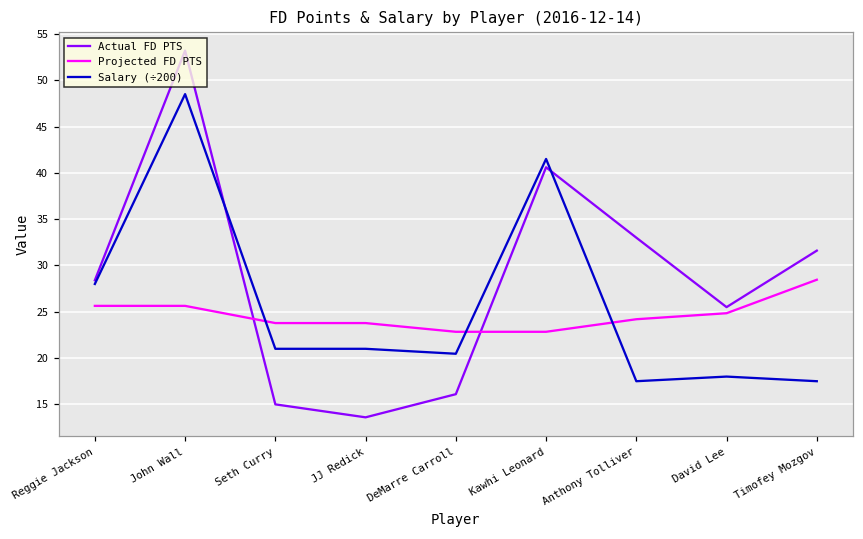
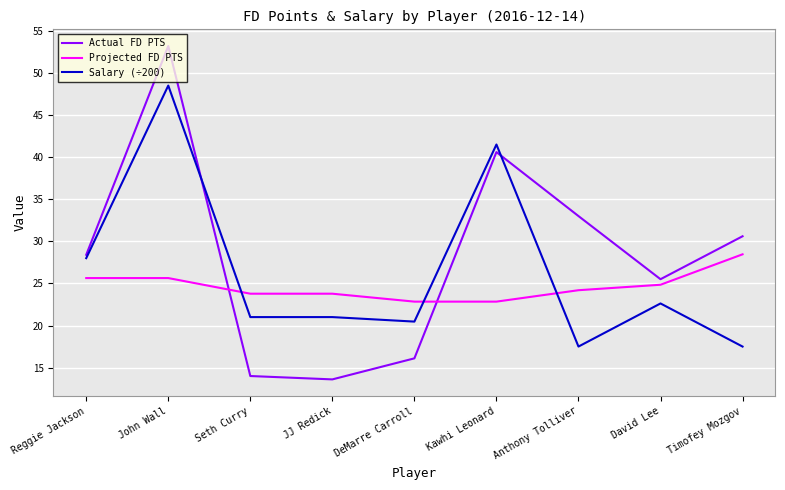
  {
    "Actual FD PTS": {
      "Reggie Jackson": 28,
-     "Seth Curry": 15,
+     "Seth Curry": 14,
      "JJ Redick": 14,
      "DeMarre Carroll": 16,
      "Kawhi Leonard": 41,
      "Anthony Tolliver": 33,
      "David Lee": 26,
-     "Timofey Mozgov": 32
+     "Timofey Mozgov": 31
    },
    "Projected FD PTS": {
      "Reggie Jackson": 26,
      "John Wall": 26,
      "Seth Curry": 24,
      "JJ Redick": 24,
      "DeMarre Carroll": 23,
      "Kawhi Leonard": 23,
      "Anthony Tolliver": 24,
      "David Lee": 25,
      "Timofey Mozgov": 28
    },
    "Salary (÷200)": {
      "Reggie Jackson": 28,
      "John Wall": 49,
      "Seth Curry": 21,
      "JJ Redick": 21,
      "DeMarre Carroll": 20,
      "Kawhi Leonard": 42,
      "Anthony Tolliver": 18,
-     "David Lee": 18,
+     "David Lee": 23,
      "Timofey Mozgov": 18
    }
  }
